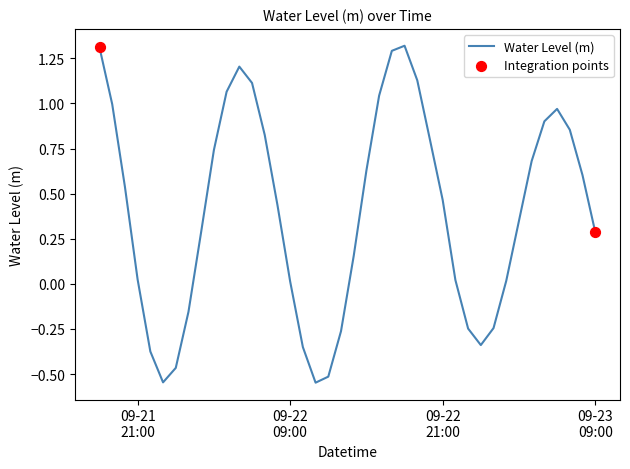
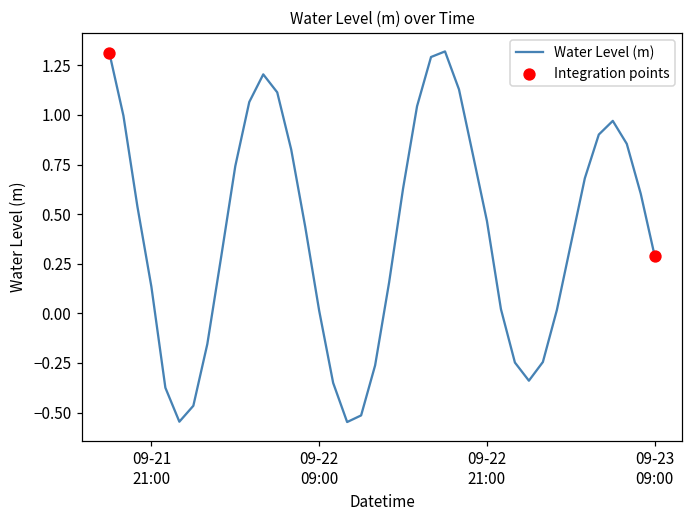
  {
    "Water Level (m)": {
-     "09-21 21:00": 0.02,
+     "09-21 21:00": 0.13,
      "09-22 09:00": 0.01,
      "09-22 21:00": 0.47
    }
  }
